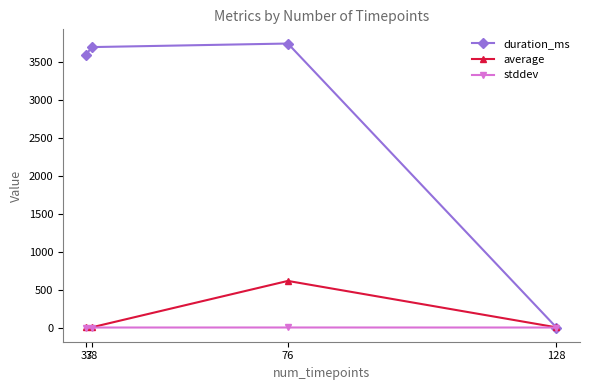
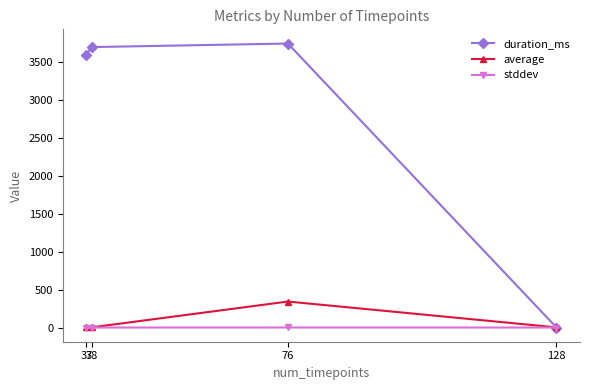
  {
    "duration_ms": {
      "76": 3700
    },
    "average": {
-     "76": 600
+     "76": 300
    },
    "stddev": {
      "76": 0
    }
  }
